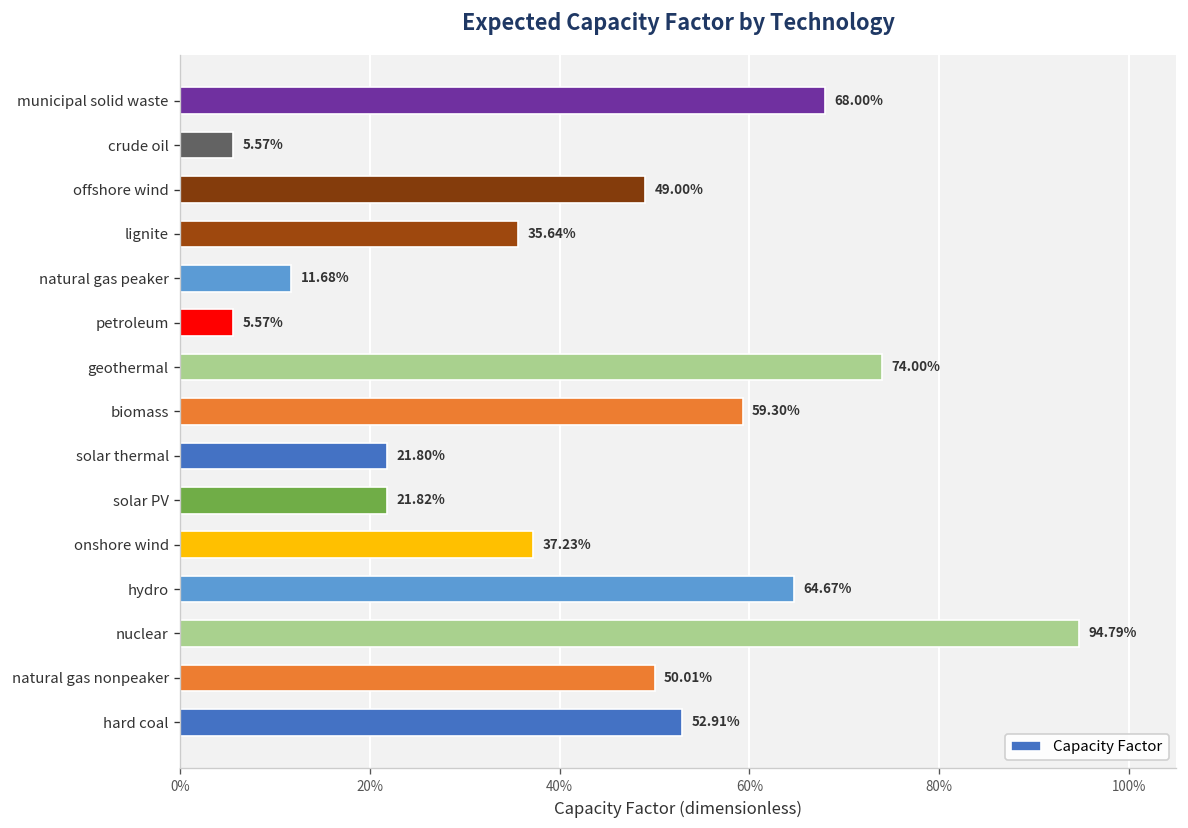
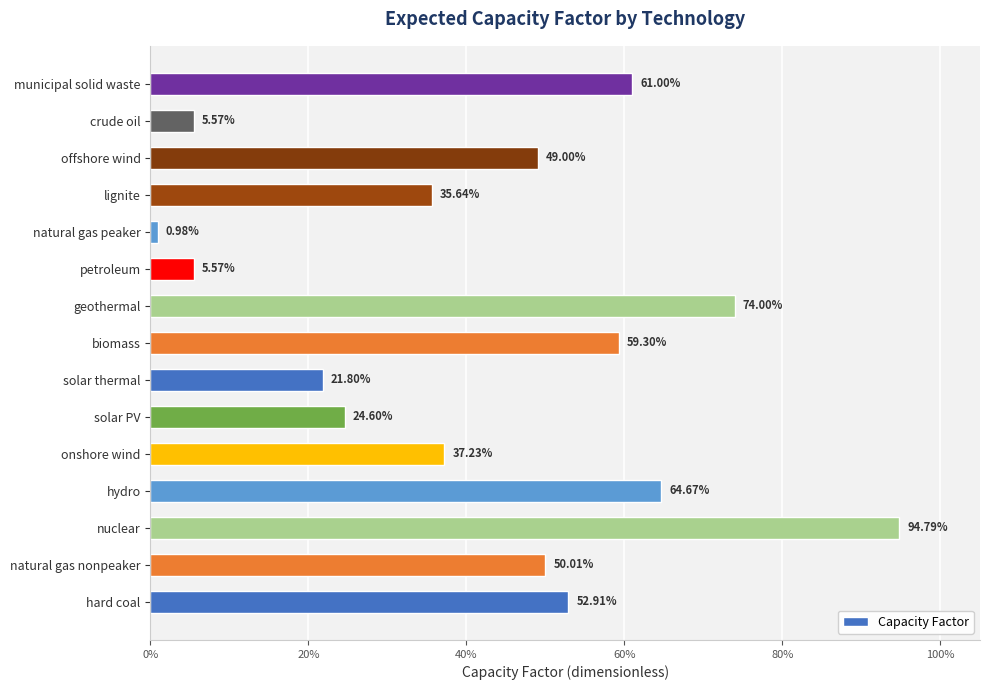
  {
-   "municipal solid waste": "68.00%",
+   "municipal solid waste": "61.00%",
    "crude oil": "5.57%",
    "offshore wind": "49.00%",
    "lignite": "35.64%",
-   "natural gas peaker": "11.68%",
+   "natural gas peaker": "0.98%",
    "petroleum": "5.57%",
    "geothermal": "74.00%",
    "biomass": "59.30%",
    "solar thermal": "21.80%",
-   "solar PV": "21.82%",
+   "solar PV": "24.60%",
    "onshore wind": "37.23%",
    "hydro": "64.67%",
    "nuclear": "94.79%",
    "natural gas nonpeaker": "50.01%",
    "hard coal": "52.91%"
  }
